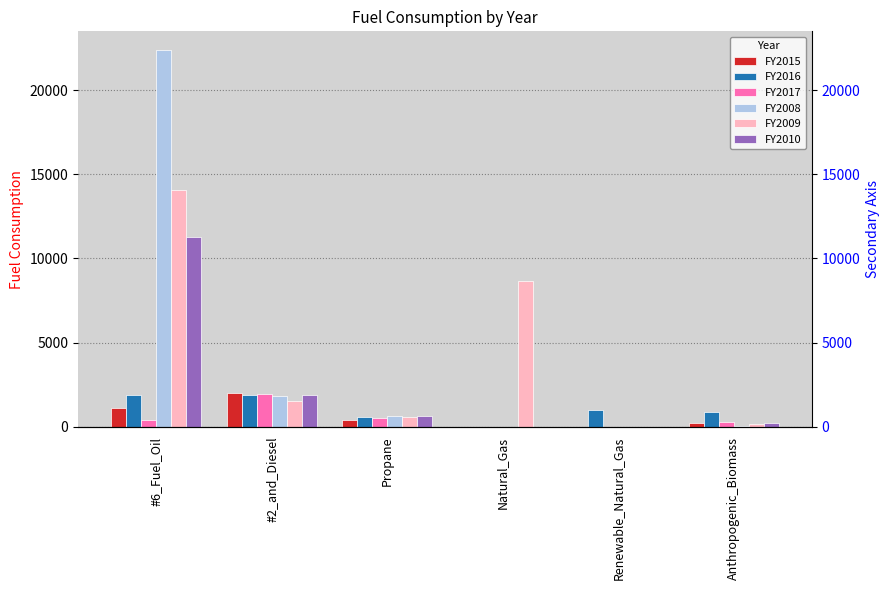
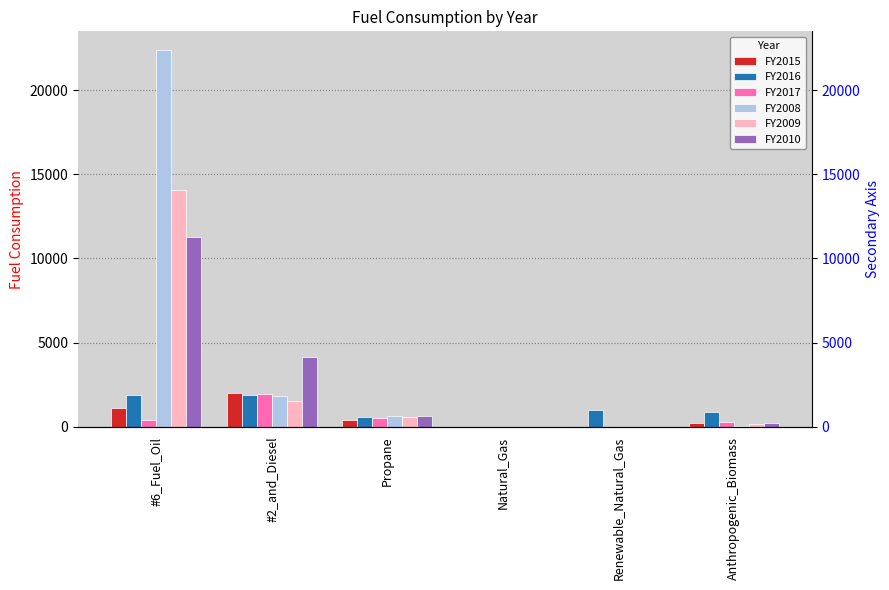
  {
    "FY2015": {
      "#6_Fuel_Oil": 1100,
      "#2_and_Diesel": 2000,
      "Propane": 400,
      "Natural_Gas": 0,
      "Renewable_Natural_Gas": 0,
      "Anthropogenic_Biomass": 300
    },
    "FY2016": {
      "#6_Fuel_Oil": 1900,
      "#2_and_Diesel": 1900,
      "Propane": 600,
      "Natural_Gas": 0,
      "Renewable_Natural_Gas": 1000,
      "Anthropogenic_Biomass": 900
    },
    "FY2017": {
      "#6_Fuel_Oil": 400,
      "#2_and_Diesel": 1900,
      "Propane": 500,
      "Natural_Gas": 0,
      "Renewable_Natural_Gas": 0,
      "Anthropogenic_Biomass": 300
    },
    "FY2008": {
      "#6_Fuel_Oil": 22400,
      "#2_and_Diesel": 1800,
      "Propane": 600,
      "Natural_Gas": 0,
      "Renewable_Natural_Gas": 0
    },
    "FY2009": {
      "#6_Fuel_Oil": 14000,
      "#2_and_Diesel": 1500,
      "Propane": 600,
-     "Natural_Gas": 8700,
+     "Natural_Gas": 0,
      "Renewable_Natural_Gas": 0,
      "Anthropogenic_Biomass": 200
    },
    "FY2010": {
      "#6_Fuel_Oil": 11300,
-     "#2_and_Diesel": 1900,
+     "#2_and_Diesel": 4200,
      "Propane": 700,
      "Natural_Gas": 0,
      "Renewable_Natural_Gas": 0,
      "Anthropogenic_Biomass": 200
    }
  }
